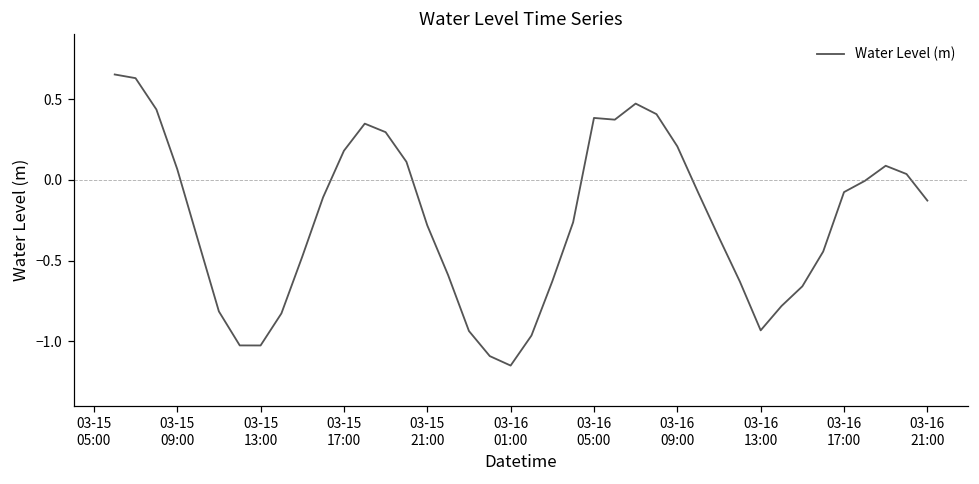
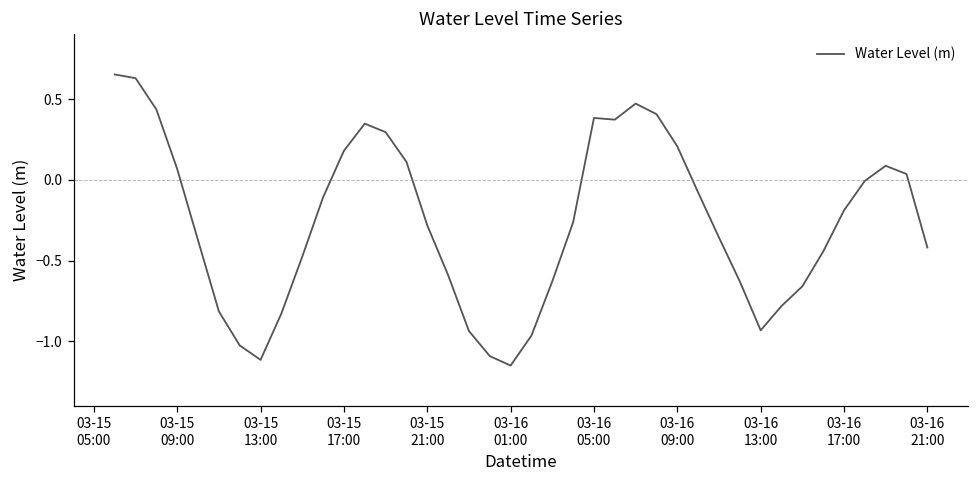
  {
    "03-15 09:00": 0.07,
-   "03-15 13:00": -1.03,
+   "03-15 13:00": -1.11,
    "03-15 17:00": 0.18,
    "03-15 21:00": -0.28,
    "03-16 01:00": -1.15,
    "03-16 05:00": 0.38,
    "03-16 09:00": 0.21,
    "03-16 13:00": -0.93,
-   "03-16 17:00": -0.08,
-   "03-16 21:00": -0.13
+   "03-16 17:00": -0.19,
+   "03-16 21:00": -0.42
  }
